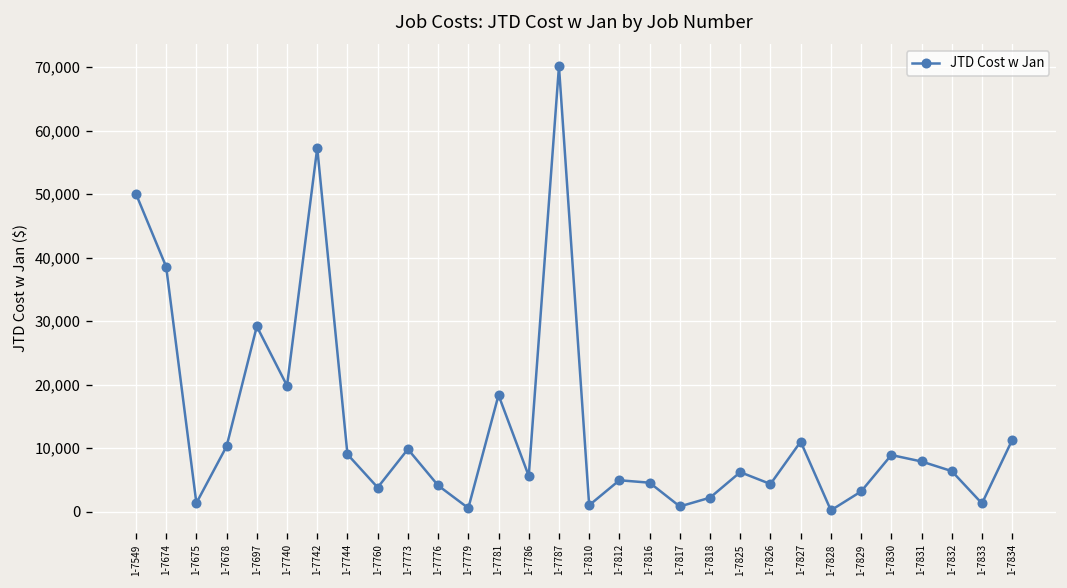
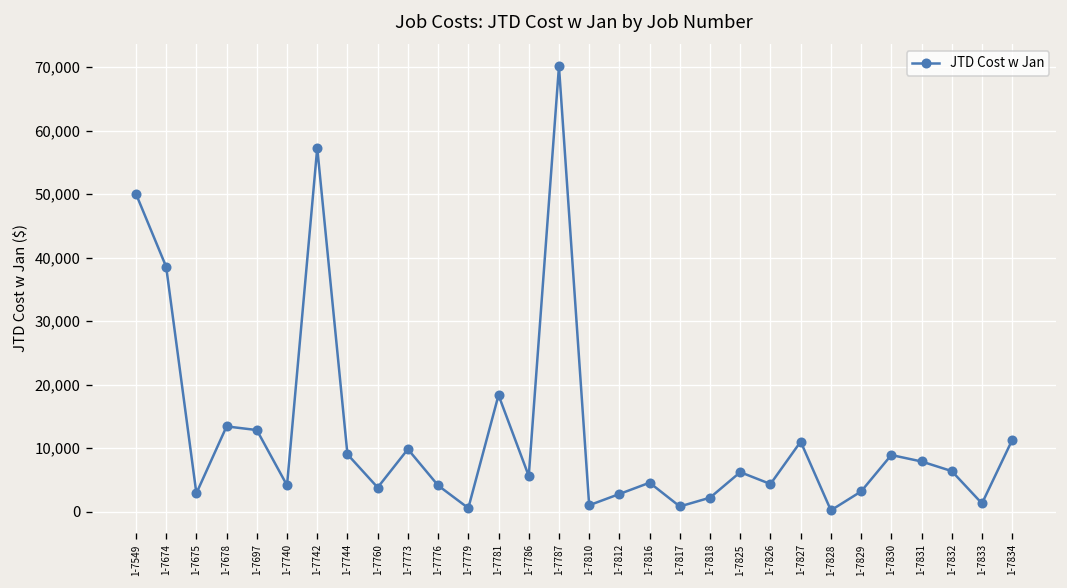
  {
    "1-7549": "50,000",
    "1-7674": "39,000",
-   "1-7675": "1,000",
-   "1-7678": "10,000",
-   "1-7697": "29,000",
-   "1-7740": "20,000",
+   "1-7675": "3,000",
+   "1-7678": "13,000",
+   "1-7697": "13,000",
+   "1-7740": "4,000",
    "1-7742": "57,000",
    "1-7744": "9,000",
    "1-7760": "4,000",
    "1-7773": "10,000",
    "1-7776": "4,000",
    "1-7779": "1,000",
    "1-7781": "18,000",
    "1-7786": "6,000",
    "1-7787": "70,000",
    "1-7810": "1,000",
-   "1-7812": "5,000",
+   "1-7812": "3,000",
    "1-7816": "5,000",
    "1-7817": "1,000",
    "1-7818": "2,000",
    "1-7825": "6,000",
    "1-7826": "4,000",
    "1-7827": "11,000",
    "1-7828": "0",
    "1-7829": "3,000",
    "1-7830": "9,000",
    "1-7831": "8,000",
    "1-7832": "6,000",
    "1-7833": "1,000",
    "1-7834": "11,000"
  }
